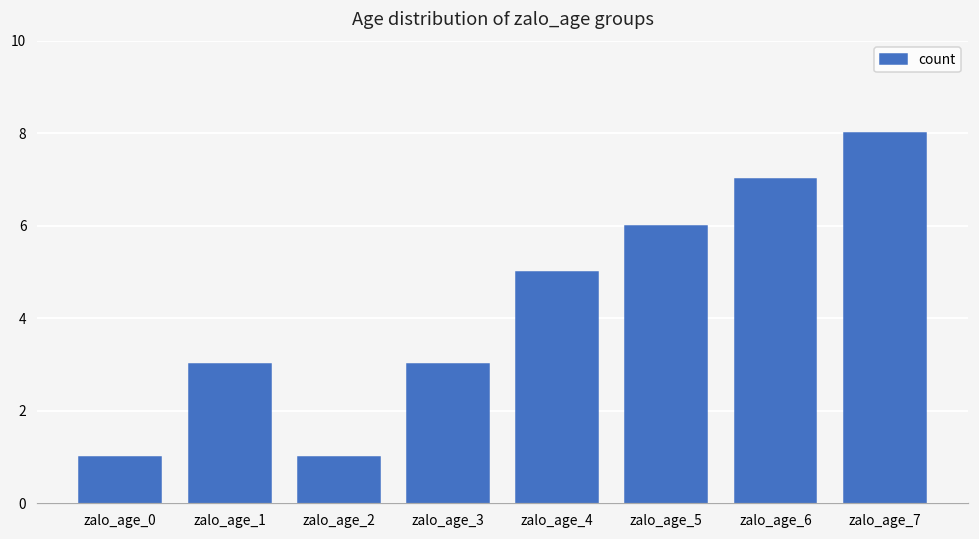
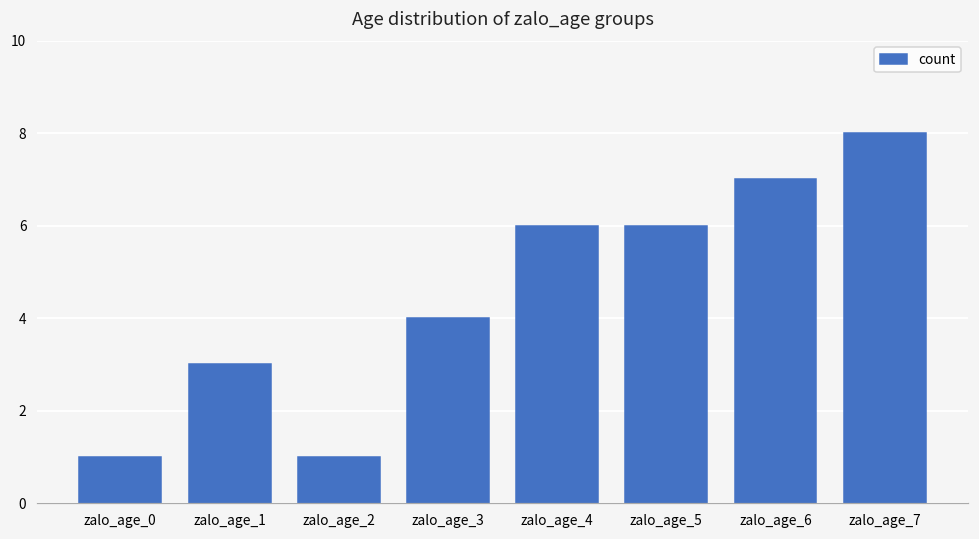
  {
    "zalo_age_0": 1,
    "zalo_age_1": 3,
    "zalo_age_2": 1,
-   "zalo_age_3": 3,
-   "zalo_age_4": 5,
+   "zalo_age_3": 4,
+   "zalo_age_4": 6,
    "zalo_age_5": 6,
    "zalo_age_6": 7,
    "zalo_age_7": 8
  }
